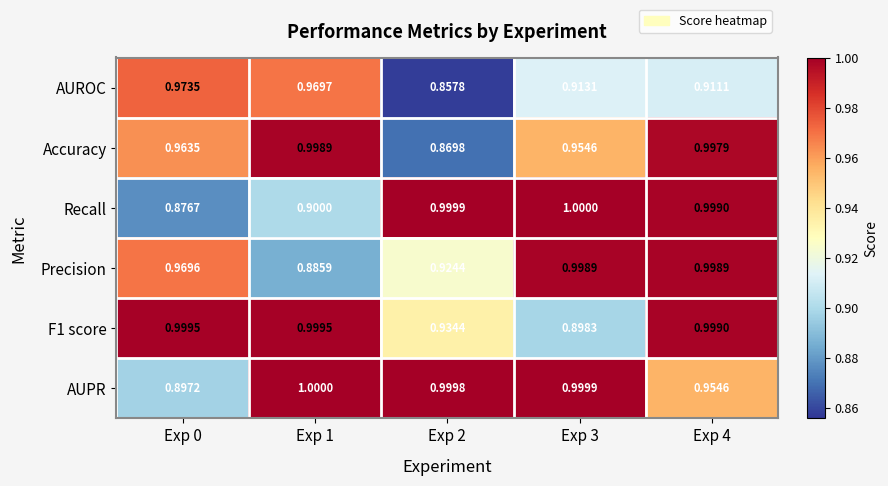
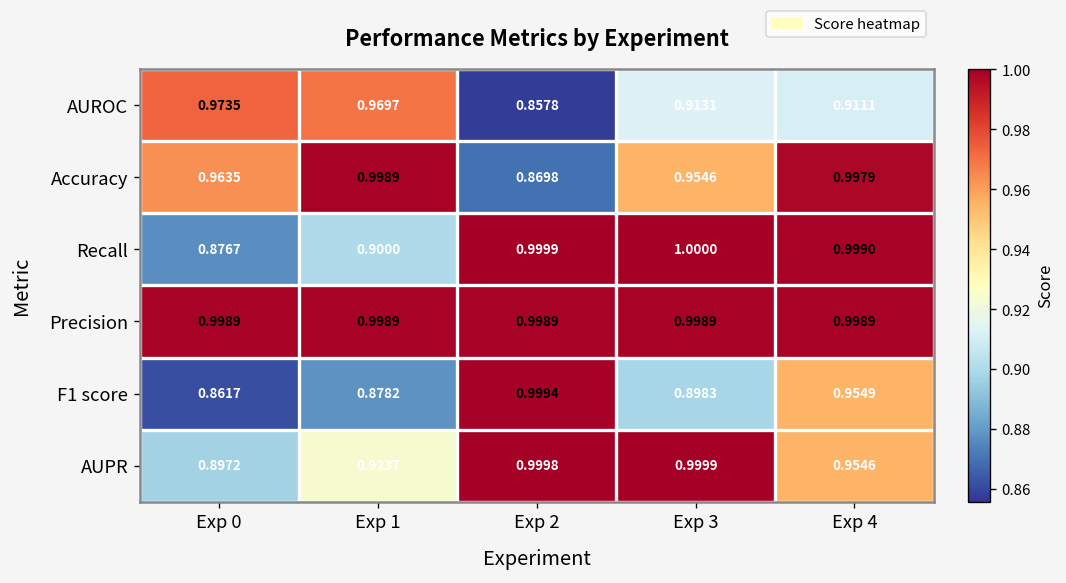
  {
    "AUROC": {
      "Exp 0": 0.9735,
      "Exp 1": 0.9697,
      "Exp 2": 0.8578
    },
    "Accuracy": {
      "Exp 0": 0.9635,
      "Exp 1": 0.9989,
      "Exp 2": 0.8698,
      "Exp 3": 0.9546,
      "Exp 4": 0.9979
    },
    "Recall": {
      "Exp 0": 0.8767,
      "Exp 1": 0.9000,
      "Exp 2": 0.9999,
      "Exp 3": 1.0000,
      "Exp 4": 0.9990
    },
    "Precision": {
-     "Exp 0": 0.9696,
-     "Exp 1": 0.8859,
-     "Exp 2": 0.9244,
+     "Exp 0": 0.9989,
+     "Exp 1": 0.9989,
+     "Exp 2": 0.9989,
      "Exp 3": 0.9989,
      "Exp 4": 0.9989
    },
    "F1 score": {
-     "Exp 0": 0.9995,
-     "Exp 1": 0.9995,
-     "Exp 2": 0.9344,
+     "Exp 0": 0.8617,
+     "Exp 1": 0.8782,
+     "Exp 2": 0.9994,
      "Exp 3": 0.8983,
-     "Exp 4": 0.9990
+     "Exp 4": 0.9549
    },
    "AUPR": {
      "Exp 0": 0.8972,
-     "Exp 1": 1.0000,
+     "Exp 1": 0.9237,
      "Exp 2": 0.9998,
      "Exp 3": 0.9999,
      "Exp 4": 0.9546
    }
  }
